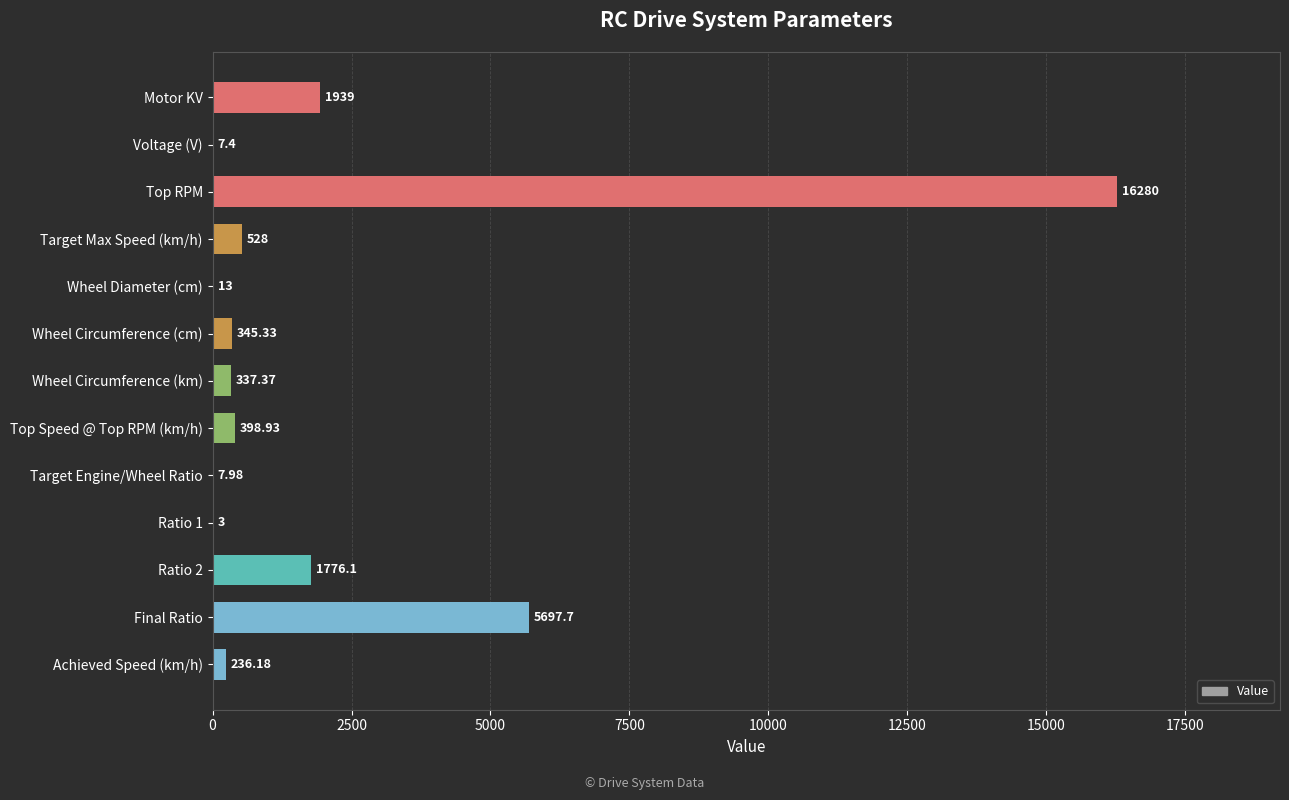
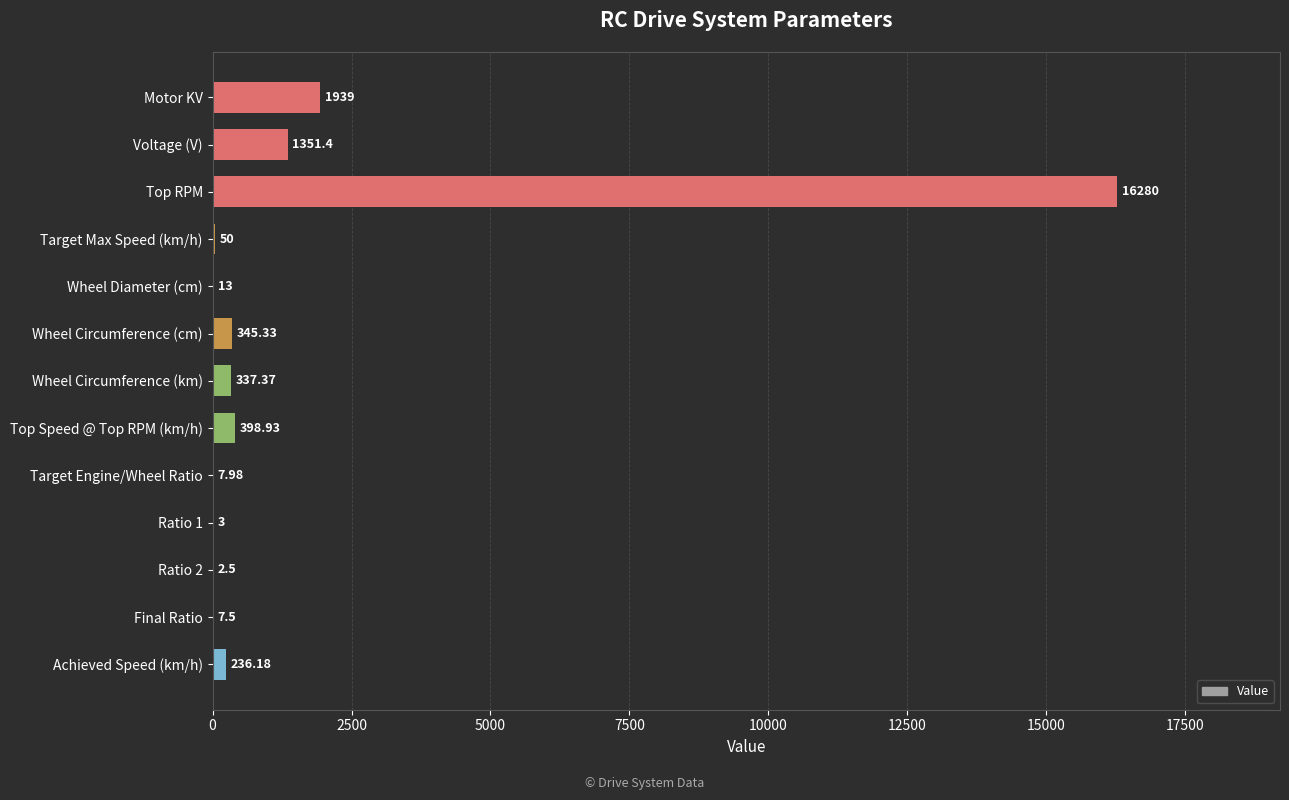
  {
    "Motor KV": 1939,
-   "Voltage (V)": 7.4,
+   "Voltage (V)": 1351.4,
    "Top RPM": 16280,
-   "Target Max Speed (km/h)": 528,
+   "Target Max Speed (km/h)": 50,
    "Wheel Diameter (cm)": 13,
    "Wheel Circumference (cm)": 345.33,
    "Wheel Circumference (km)": 337.37,
    "Top Speed @ Top RPM (km/h)": 398.93,
    "Target Engine/Wheel Ratio": 7.98,
    "Ratio 1": 3,
-   "Ratio 2": 1776.1,
-   "Final Ratio": 5697.7,
+   "Ratio 2": 2.5,
+   "Final Ratio": 7.5,
    "Achieved Speed (km/h)": 236.18
  }
